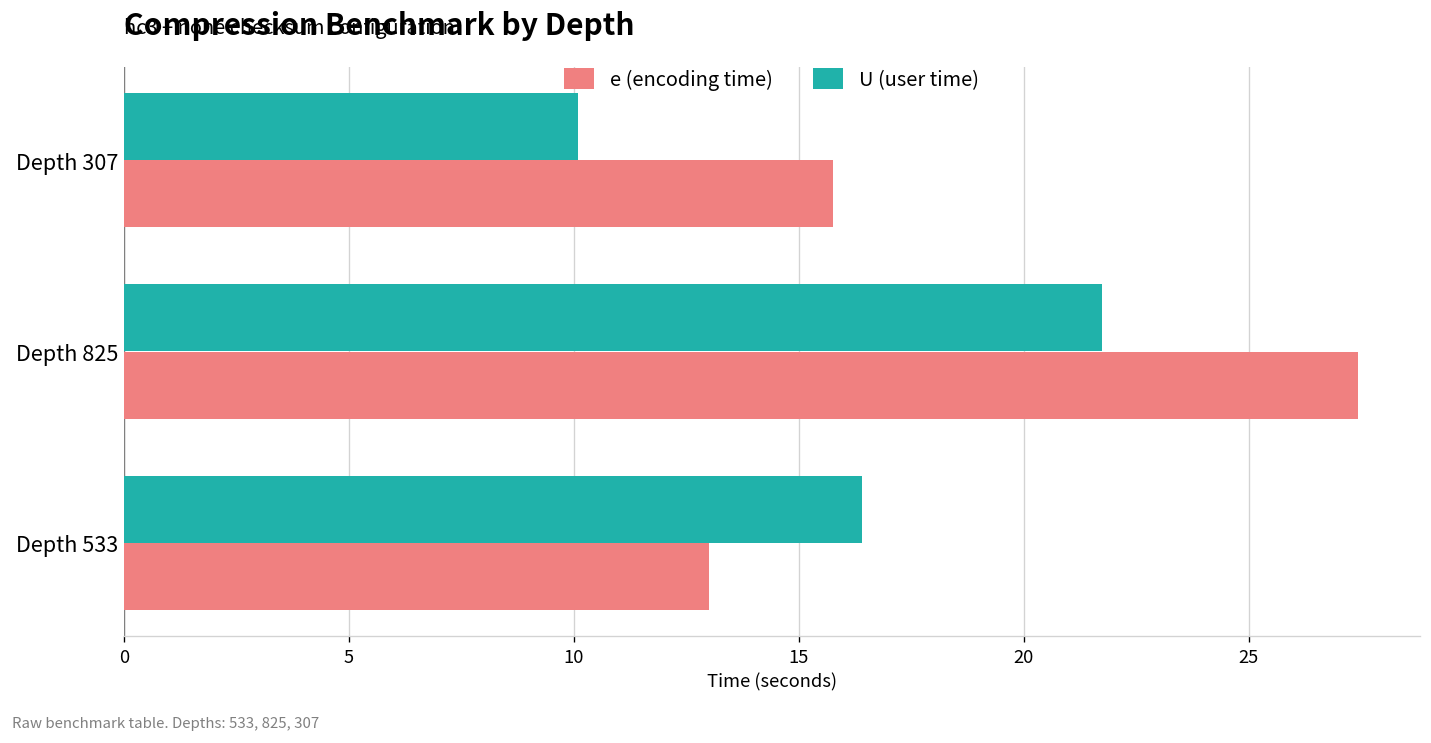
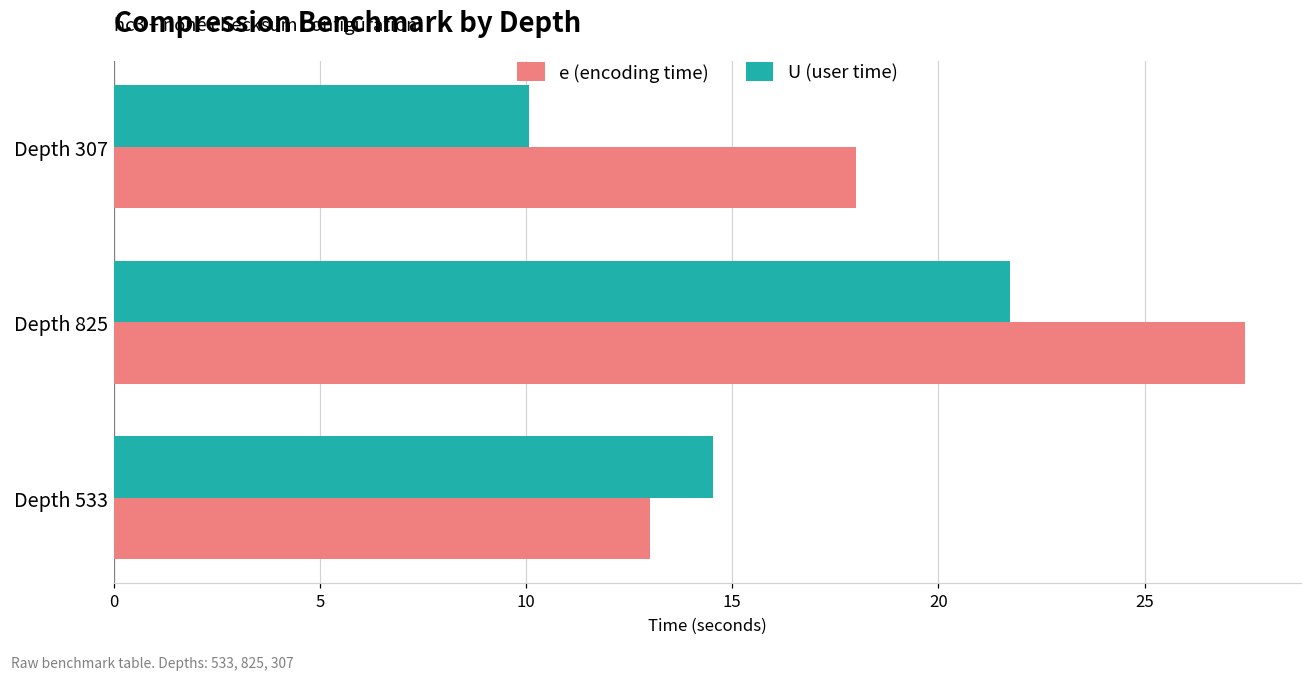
  {
    "e (encoding time)": {
-     "Depth 307": 15.8,
+     "Depth 307": 18.0,
      "Depth 825": 27.4,
      "Depth 533": 13.0
    },
    "U (user time)": {
      "Depth 307": 10.1,
      "Depth 825": 21.7,
-     "Depth 533": 16.4
+     "Depth 533": 14.5
    }
  }
